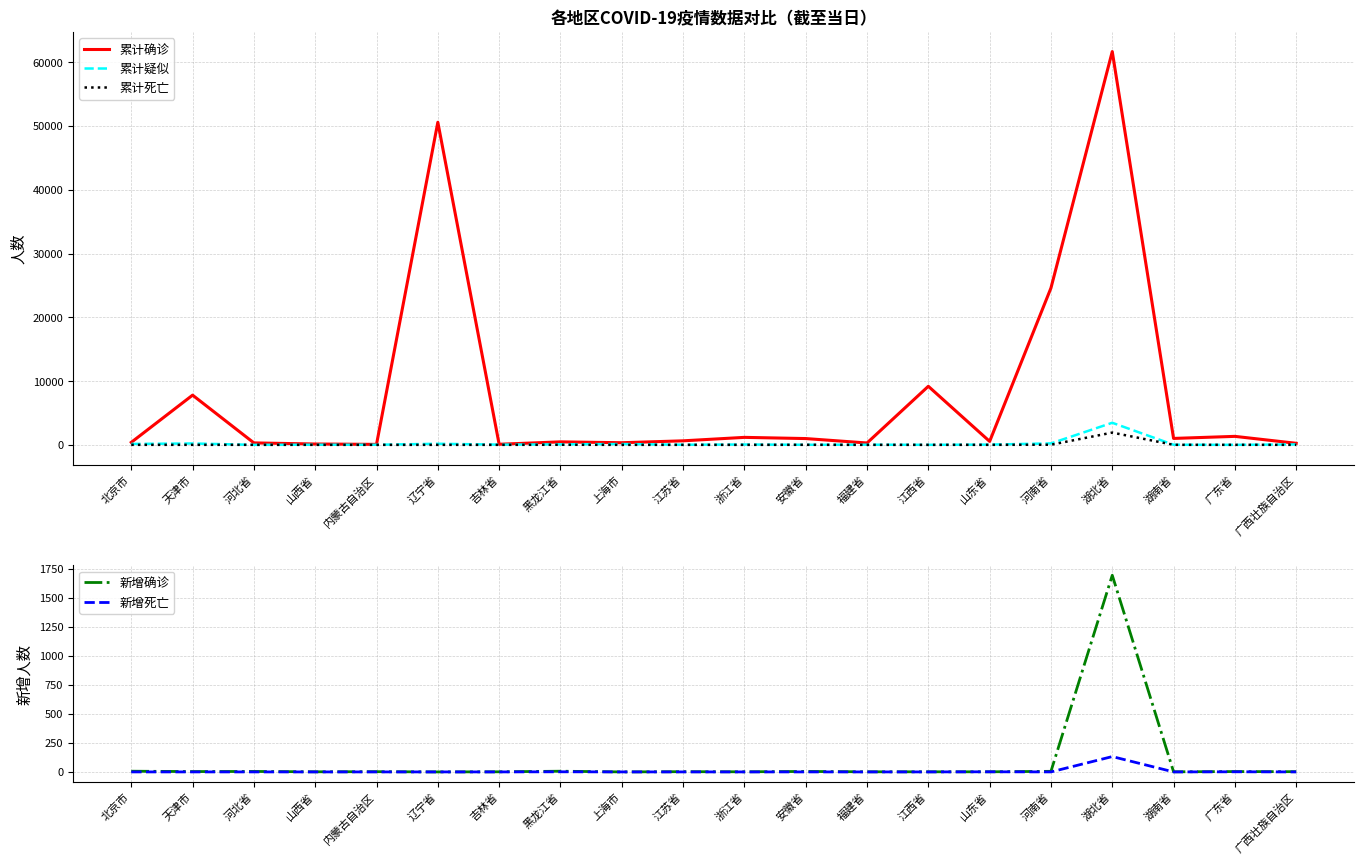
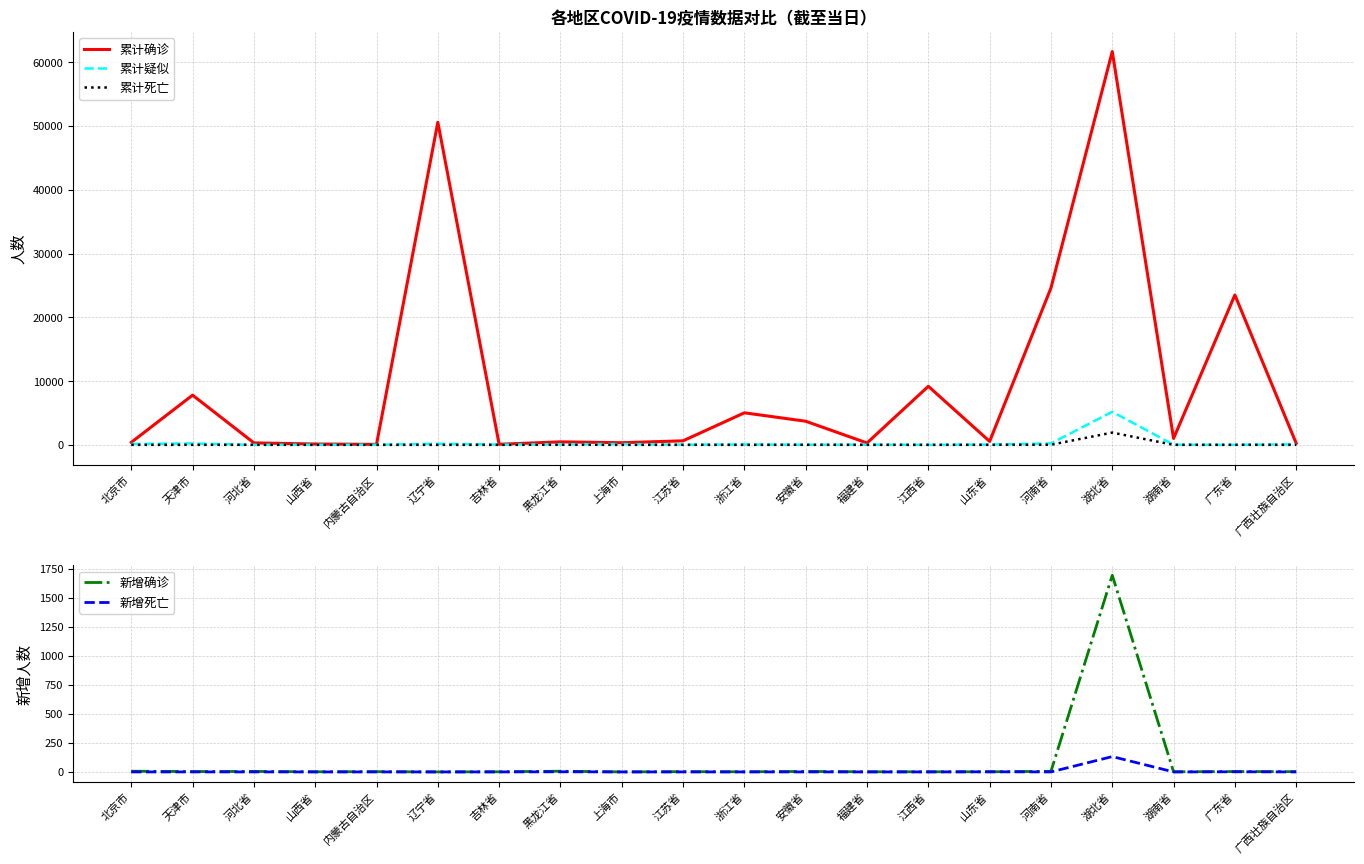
  {
    "各地区COVID-19疫情数据对比（截至当日）": {
      "累计确诊": {
        "天津市": 8000,
        "辽宁省": 51000,
        "江苏省": 1000,
-       "浙江省": 1000,
-       "安徽省": 1000,
+       "浙江省": 5000,
+       "安徽省": 4000,
        "江西省": 9000,
        "山东省": 1000,
        "河南省": 25000,
        "湖北省": 62000,
        "湖南省": 1000,
-       "广东省": 1000
+       "广东省": 24000
      },
      "累计疑似": {
-       "湖北省": 3000
+       "湖北省": 5000
      },
      "累计死亡": {
        "湖北省": 2000
      }
    }
  }
